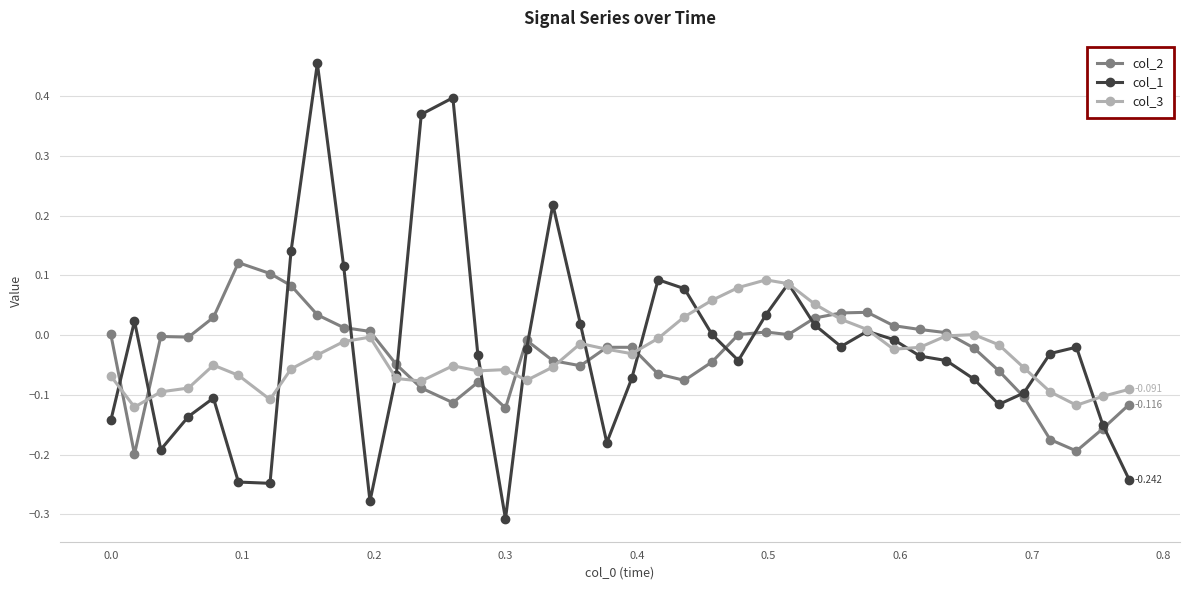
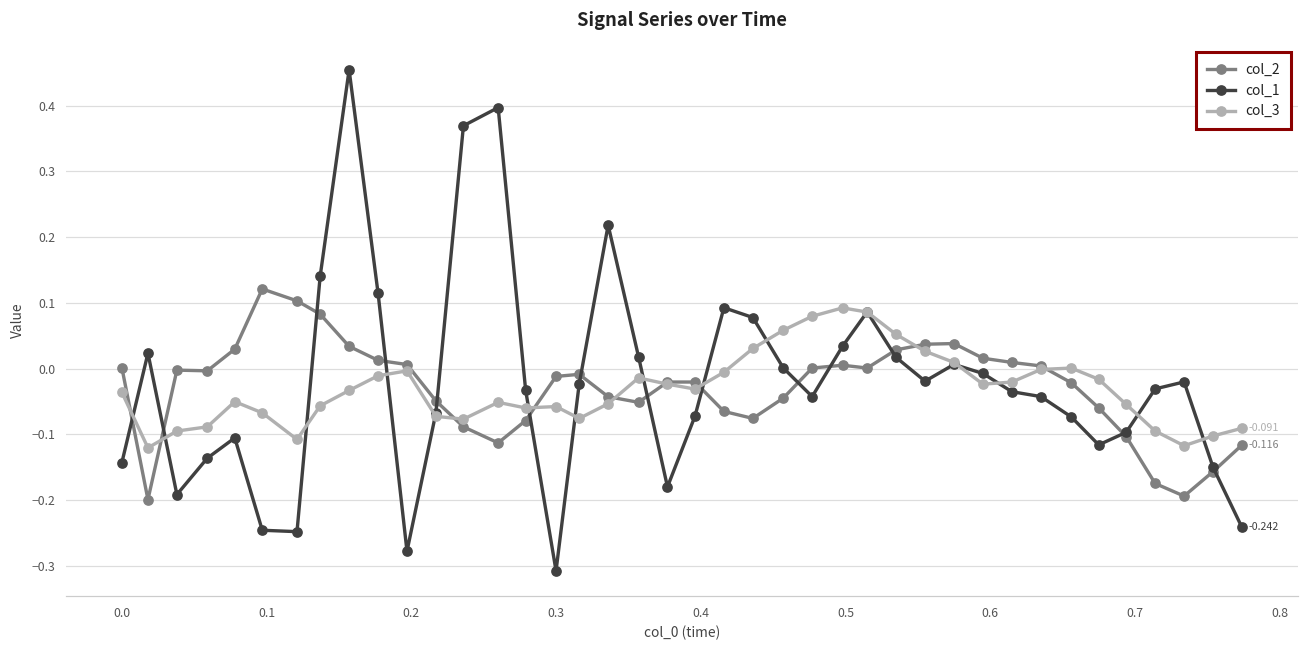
  {
    "col_2": {
      "0.0": 0.00,
-     "0.3": -0.12
+     "0.3": -0.01
    },
    "col_1": {
      "0.0": -0.14,
      "0.3": -0.31
    },
    "col_3": {
-     "0.0": -0.07,
+     "0.0": -0.04,
      "0.3": -0.06
    }
  }
